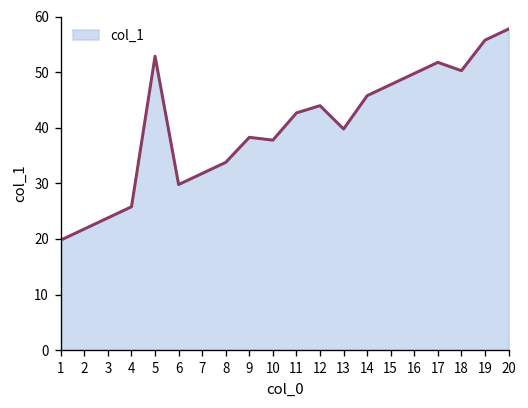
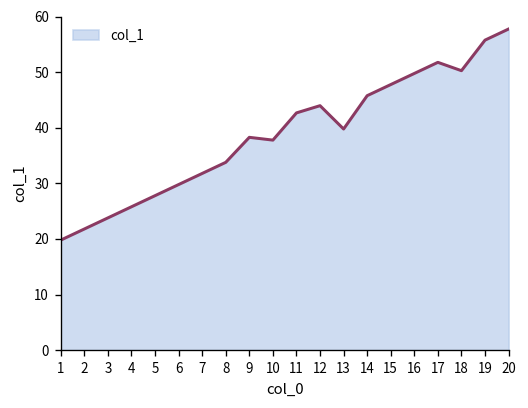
  {
    "1": 20,
    "2": 22,
    "3": 24,
    "4": 26,
-   "5": 53,
+   "5": 28,
    "6": 30,
    "7": 32,
    "8": 34,
    "9": 38,
    "10": 38,
    "11": 43,
    "12": 44,
    "13": 40,
    "14": 46,
    "15": 48,
    "16": 50,
    "17": 52,
    "18": 50,
    "19": 56,
    "20": 58
  }
